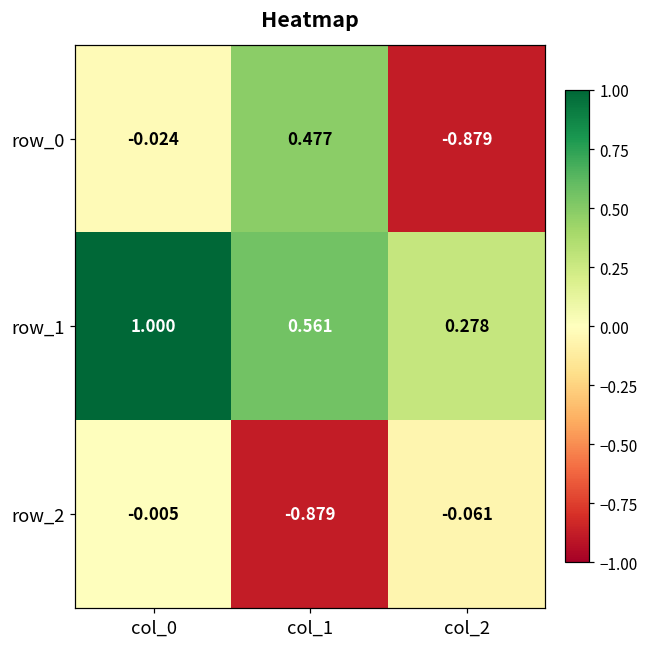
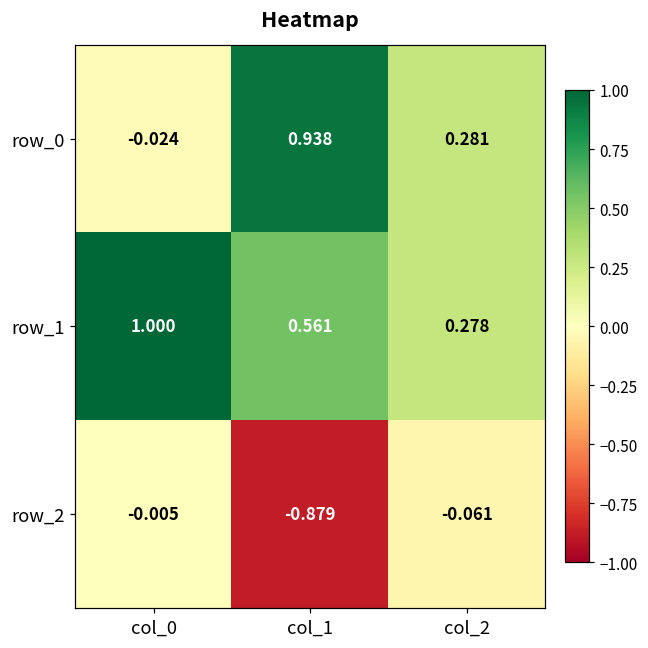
  {
    "row_0": {
      "col_0": -0.024,
-     "col_1": 0.477,
-     "col_2": -0.879
+     "col_1": 0.938,
+     "col_2": 0.281
    },
    "row_1": {
      "col_0": 1.000,
      "col_1": 0.561,
      "col_2": 0.278
    },
    "row_2": {
      "col_0": -0.005,
      "col_1": -0.879,
      "col_2": -0.061
    }
  }
